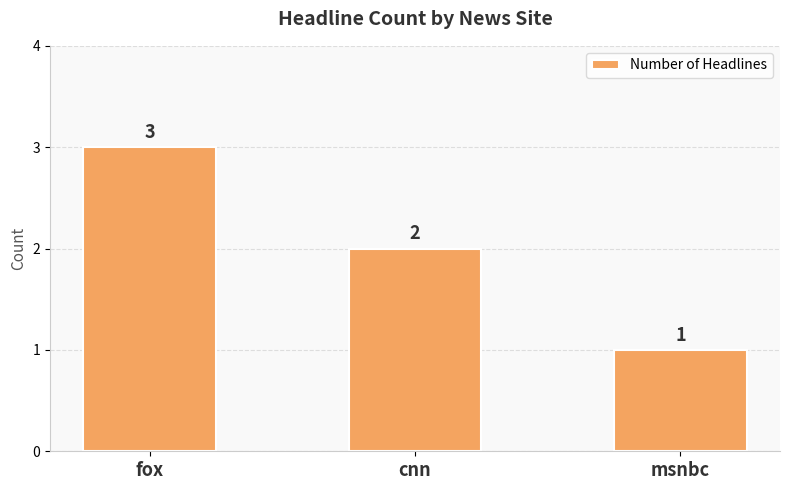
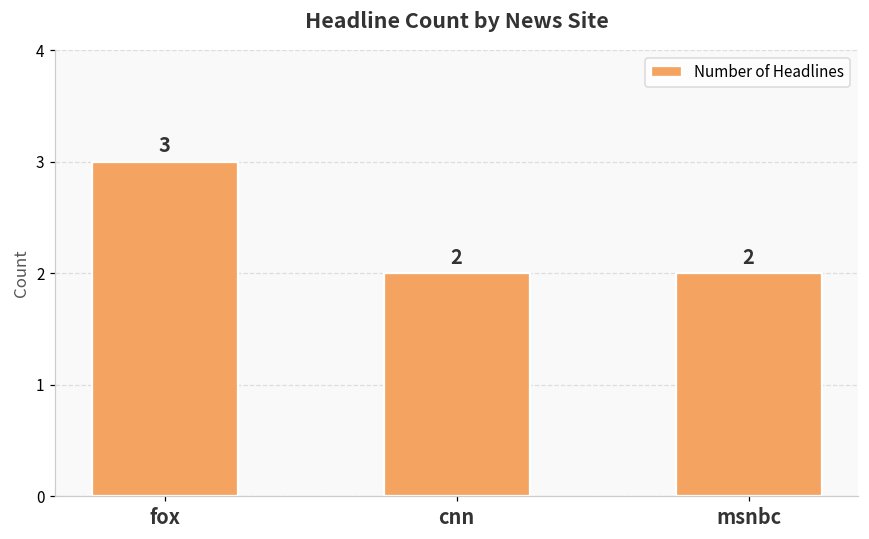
  {
    "fox": 3,
    "cnn": 2,
-   "msnbc": 1
+   "msnbc": 2
  }
